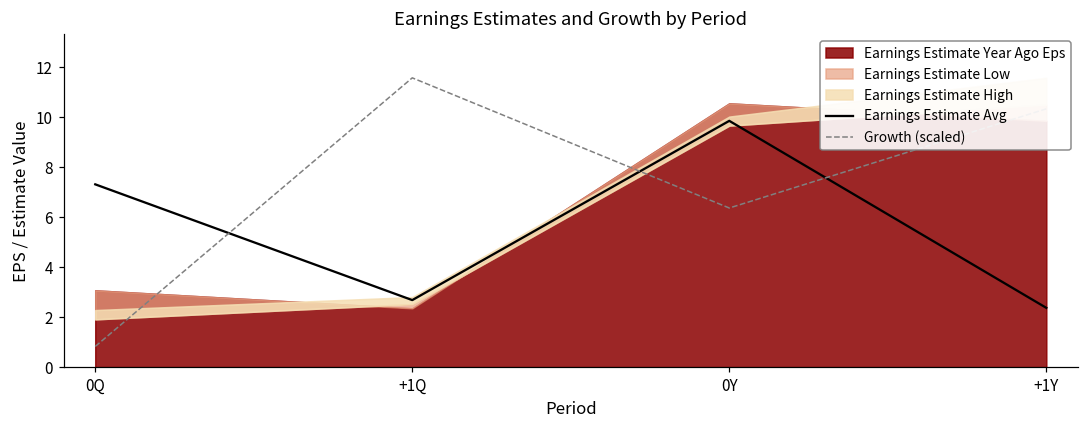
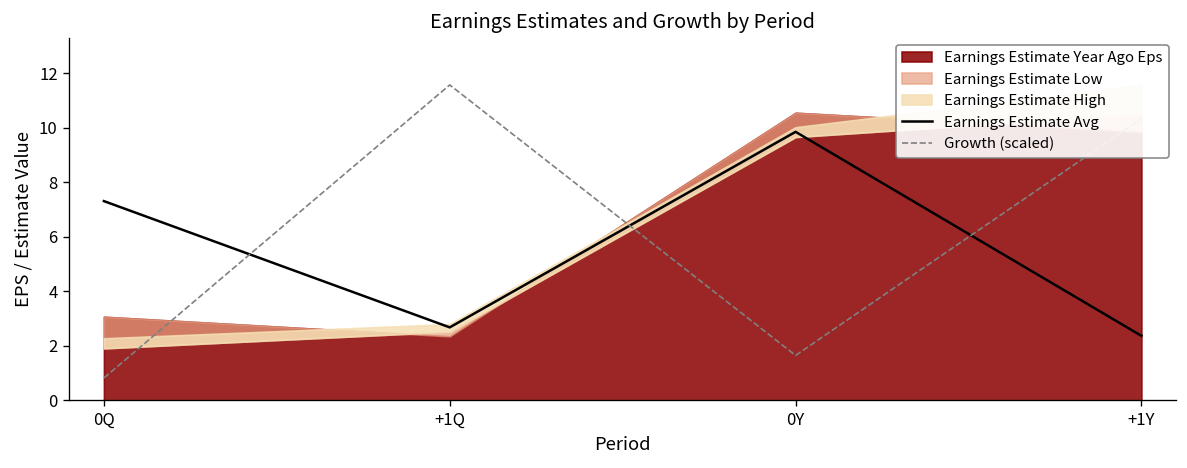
  {
    "Earnings Estimate Avg": {
      "0Q": 7.3,
      "+1Q": 2.7,
      "0Y": 9.9,
      "+1Y": 2.4
    },
    "Earnings Estimate Year Ago Eps": {
      "+1Q": 2.4
    },
    "Growth (scaled)": {
      "0Q": 0.8,
      "+1Q": 11.6,
-     "0Y": 6.4
+     "0Y": 1.7
    }
  }
